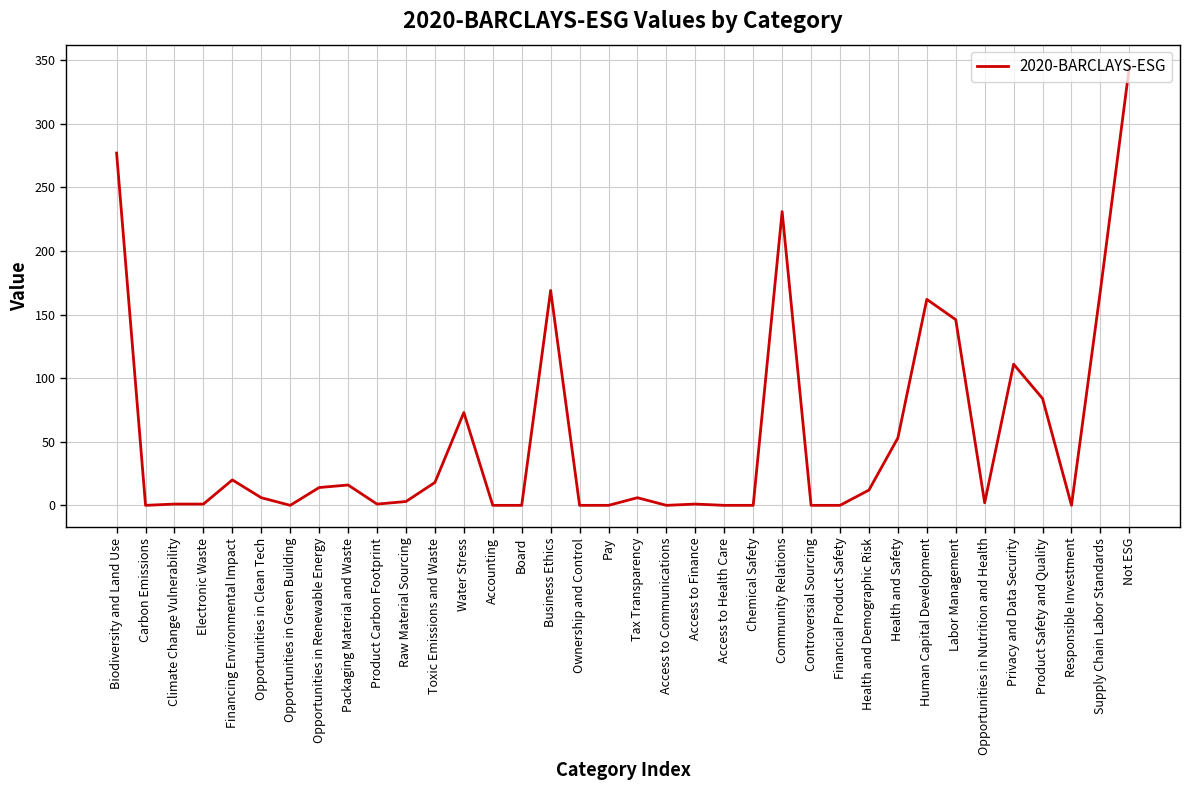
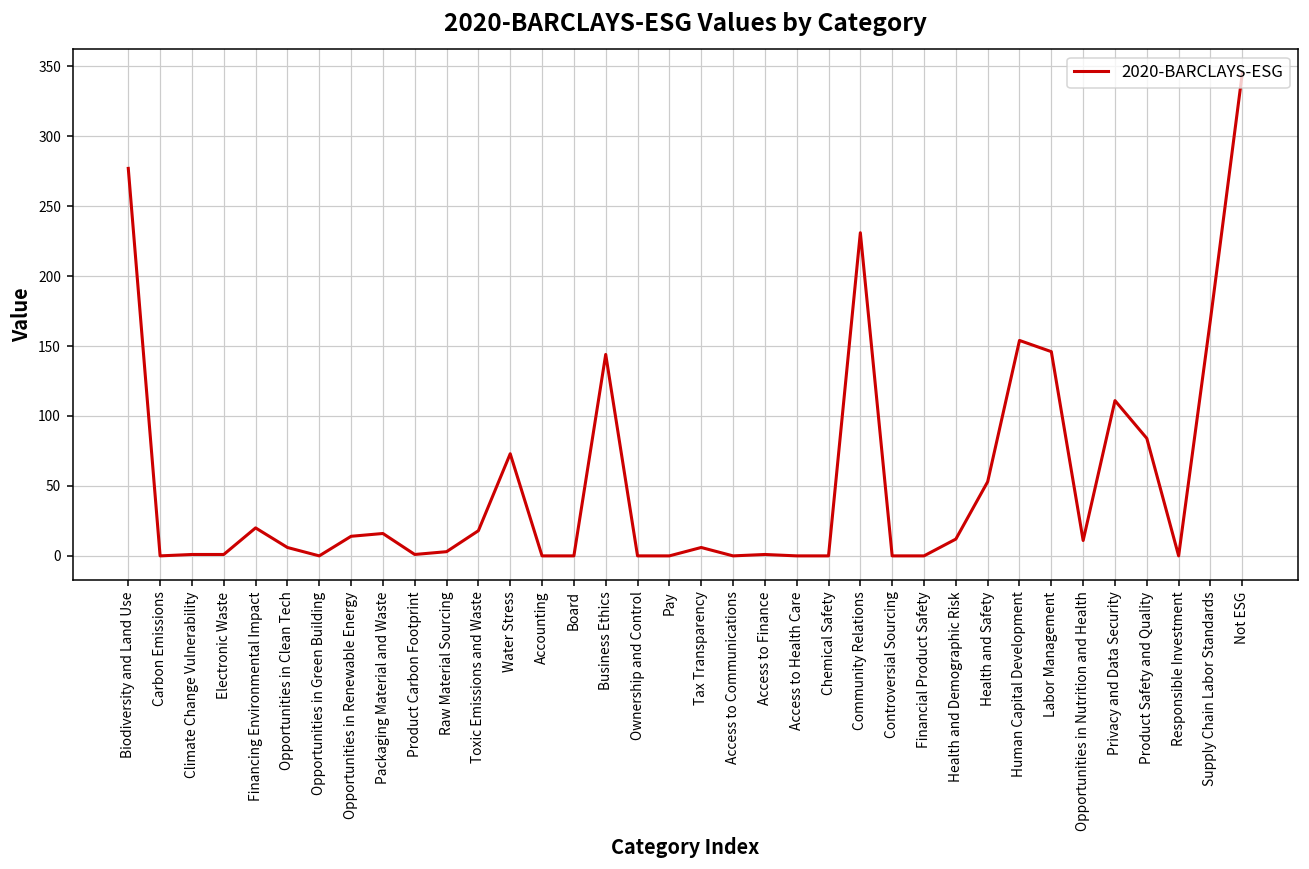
  {
    "Biodiversity and Land Use": 277,
    "Carbon Emissions": 0,
    "Climate Change Vulnerability": 1,
    "Electronic Waste": 1,
    "Financing Environmental Impact": 20,
    "Opportunities in Clean Tech": 6,
    "Opportunities in Green Building": 0,
    "Opportunities in Renewable Energy": 14,
    "Packaging Material and Waste": 16,
    "Product Carbon Footprint": 1,
    "Raw Material Sourcing": 3,
    "Toxic Emissions and Waste": 18,
    "Water Stress": 73,
    "Accounting": 0,
    "Board": 0,
-   "Business Ethics": 169,
+   "Business Ethics": 144,
    "Ownership and Control": 0,
    "Pay": 0,
    "Tax Transparency": 6,
    "Access to Communications": 0,
    "Access to Finance": 1,
    "Access to Health Care": 0,
    "Chemical Safety": 0,
    "Community Relations": 231,
    "Controversial Sourcing": 0,
    "Financial Product Safety": 0,
    "Health and Demographic Risk": 12,
    "Health and Safety": 53,
-   "Human Capital Development": 162,
+   "Human Capital Development": 154,
    "Labor Management": 146,
-   "Opportunities in Nutrition and Health": 2,
+   "Opportunities in Nutrition and Health": 11,
    "Privacy and Data Security": 111,
    "Product Safety and Quality": 84,
    "Responsible Investment": 0,
    "Supply Chain Labor Standards": 169
  }
